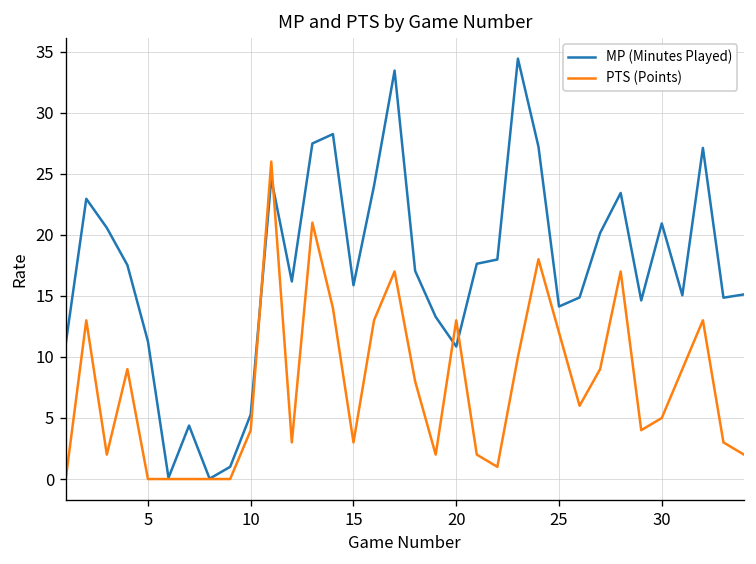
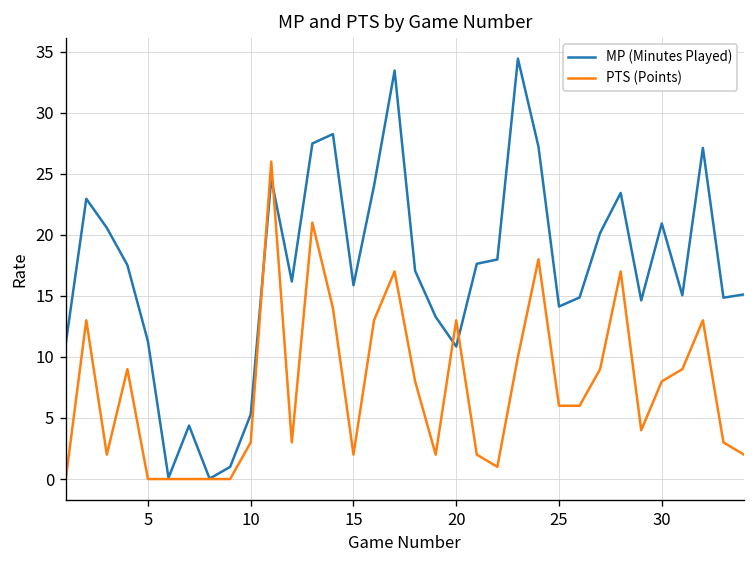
  {
    "MP (Minutes Played)": {
      "5": 11.3,
      "10": 5.3,
      "15": 16,
      "20": 11,
      "25": 14,
      "30": 21
    },
    "PTS (Points)": {
      "5": 0,
-     "10": 4,
-     "15": 3,
+     "10": 3,
+     "15": 2,
      "20": 13,
-     "25": 12,
-     "30": 5
+     "25": 6,
+     "30": 8
    }
  }
